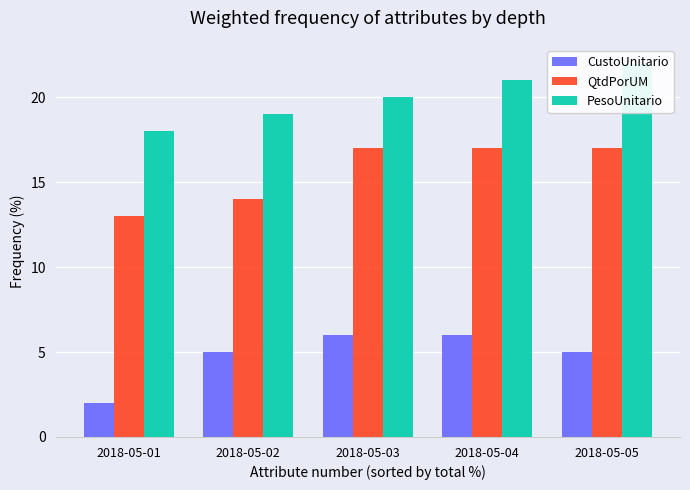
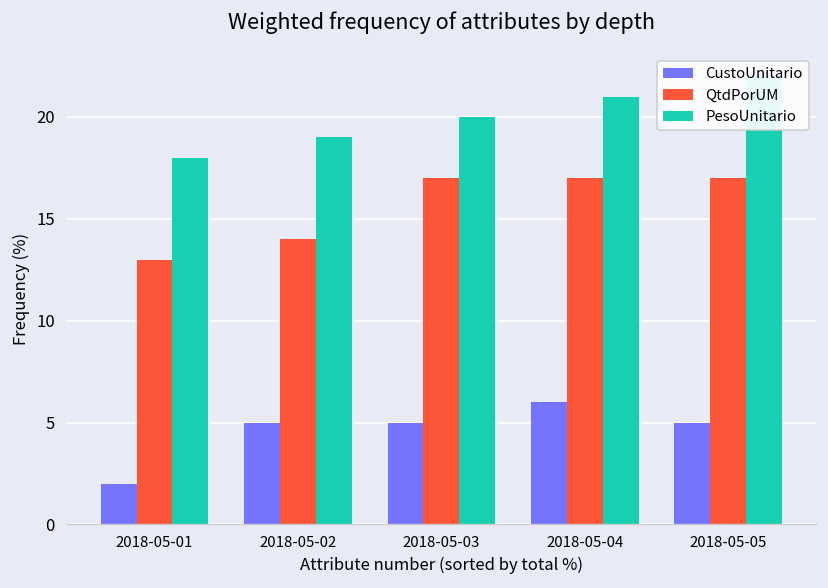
  {
    "CustoUnitario": {
      "2018-05-01": 2,
      "2018-05-02": 5,
-     "2018-05-03": 6,
+     "2018-05-03": 5,
      "2018-05-04": 6,
      "2018-05-05": 5
    },
    "QtdPorUM": {
      "2018-05-01": 13,
      "2018-05-02": 14,
      "2018-05-03": 17,
      "2018-05-04": 17,
      "2018-05-05": 17
    },
    "PesoUnitario": {
      "2018-05-01": 18,
      "2018-05-02": 19,
      "2018-05-03": 20,
      "2018-05-04": 21
    }
  }
